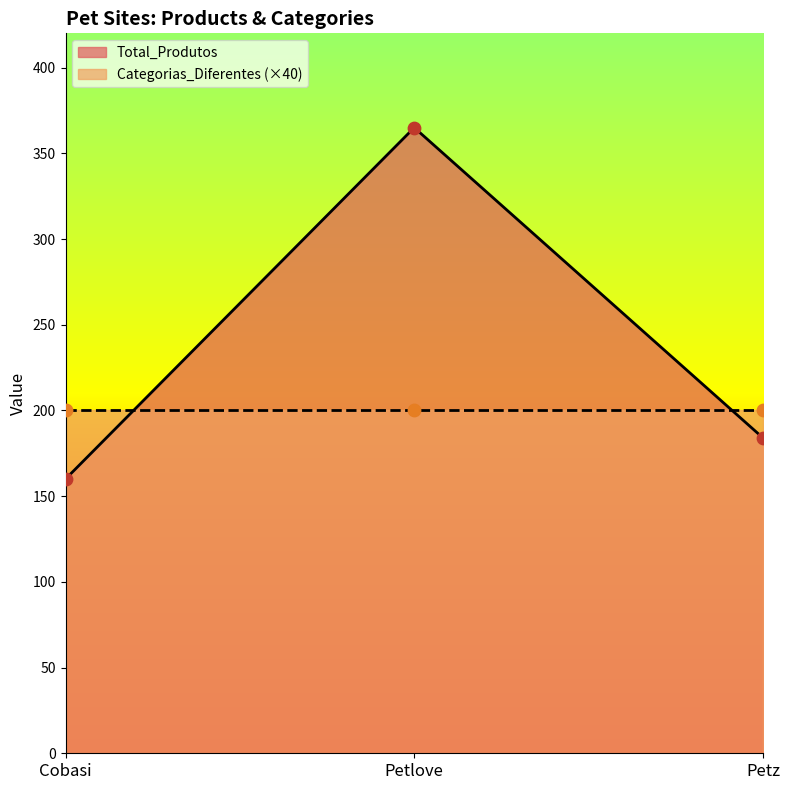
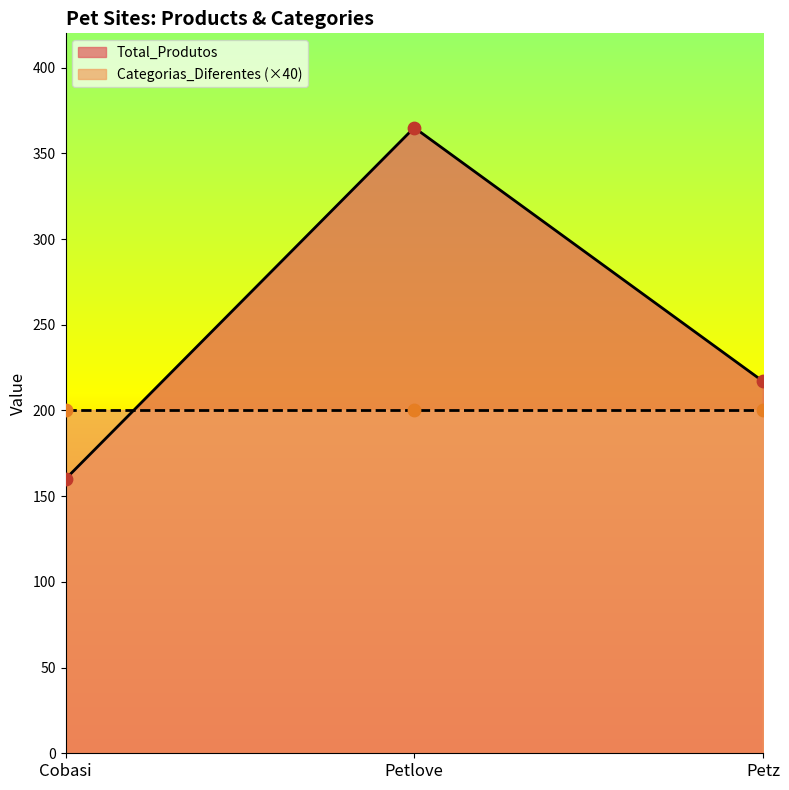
  {
    "Total_Produtos": {
      "Cobasi": 160,
      "Petlove": 365,
-     "Petz": 184
+     "Petz": 217
    },
    "Categorias_Diferentes (×40)": {
      "Cobasi": 200,
      "Petlove": 200,
      "Petz": 200
    }
  }
